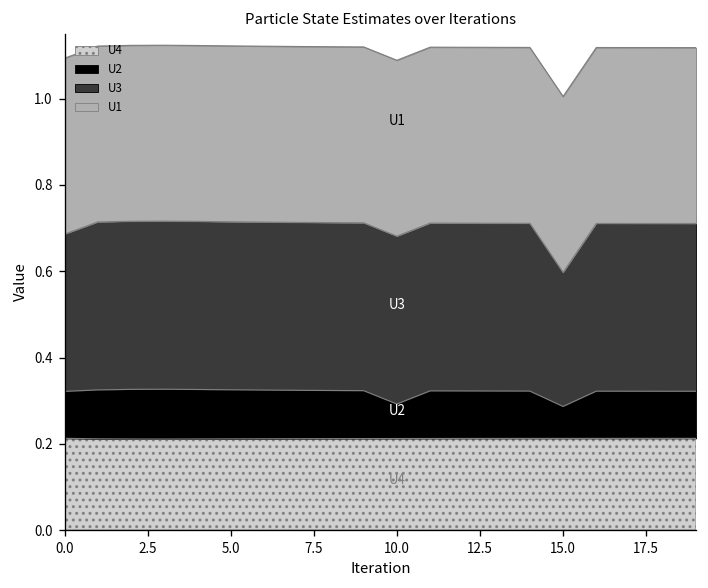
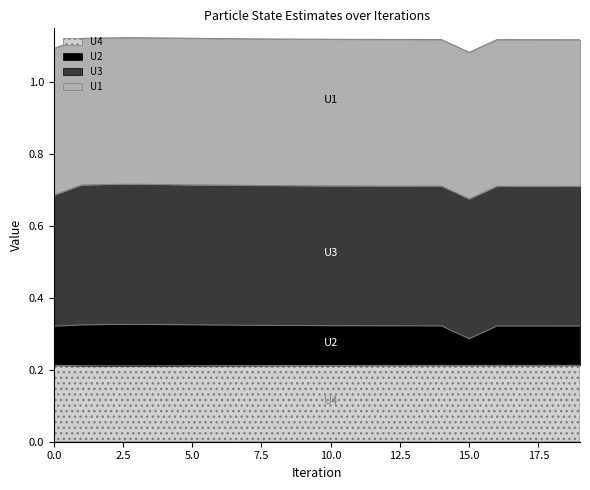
  {
    "U2": {
      "0.0": 0.32,
      "5.0": 0.33,
-     "10.0": 0.08,
+     "10.0": 0.11,
      "15.0": 0.29
    },
    "U3": {
      "0.0": 0.69,
      "5.0": 0.71,
-     "15.0": 0.31
+     "15.0": 0.39
    }
  }
